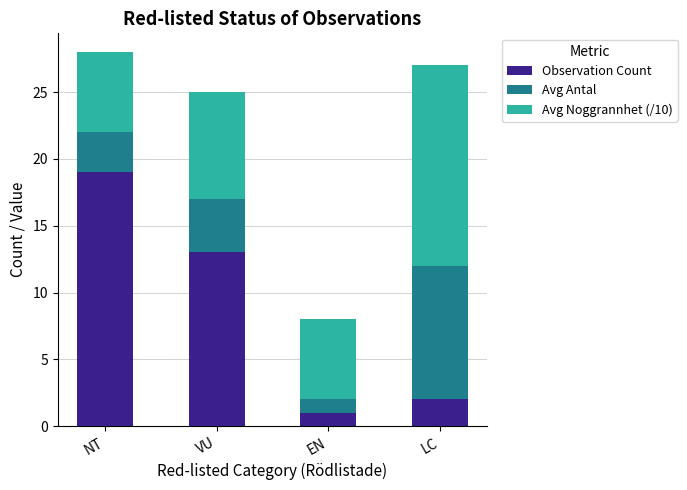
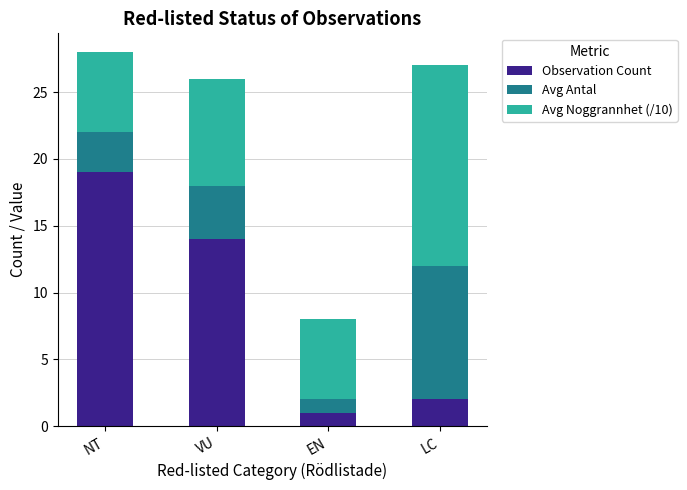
  {
    "Observation Count": {
      "NT": 19,
-     "VU": 13,
+     "VU": 14,
      "EN": 1,
      "LC": 2
    }
  }
